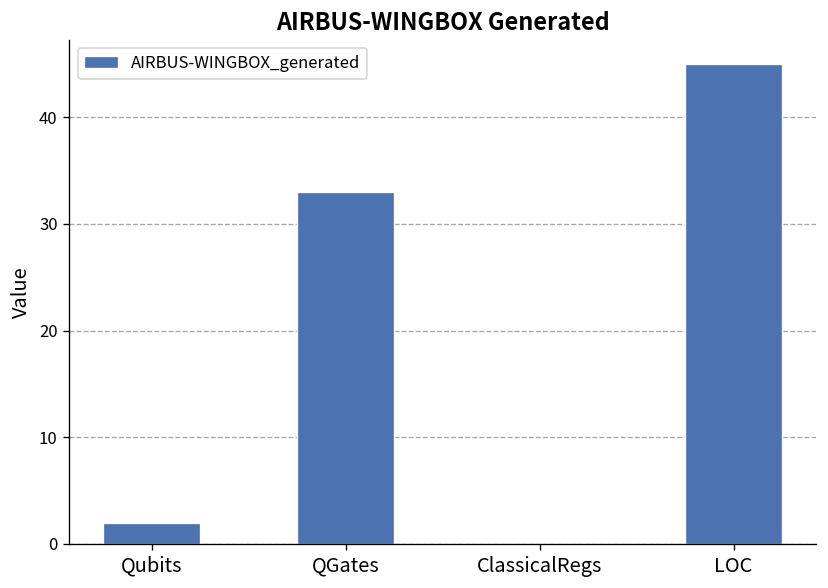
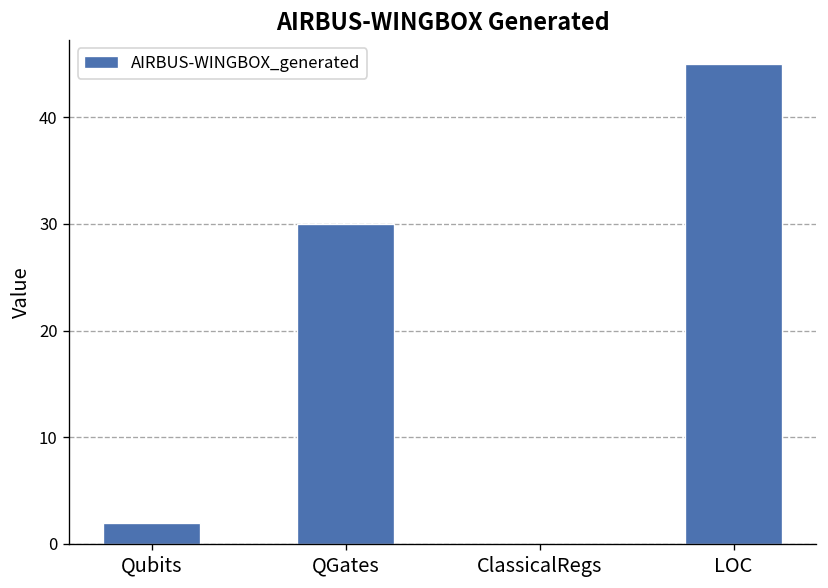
  {
    "Qubits": 2,
-   "QGates": 33,
+   "QGates": 30,
    "ClassicalRegs": 0,
    "LOC": 45
  }
